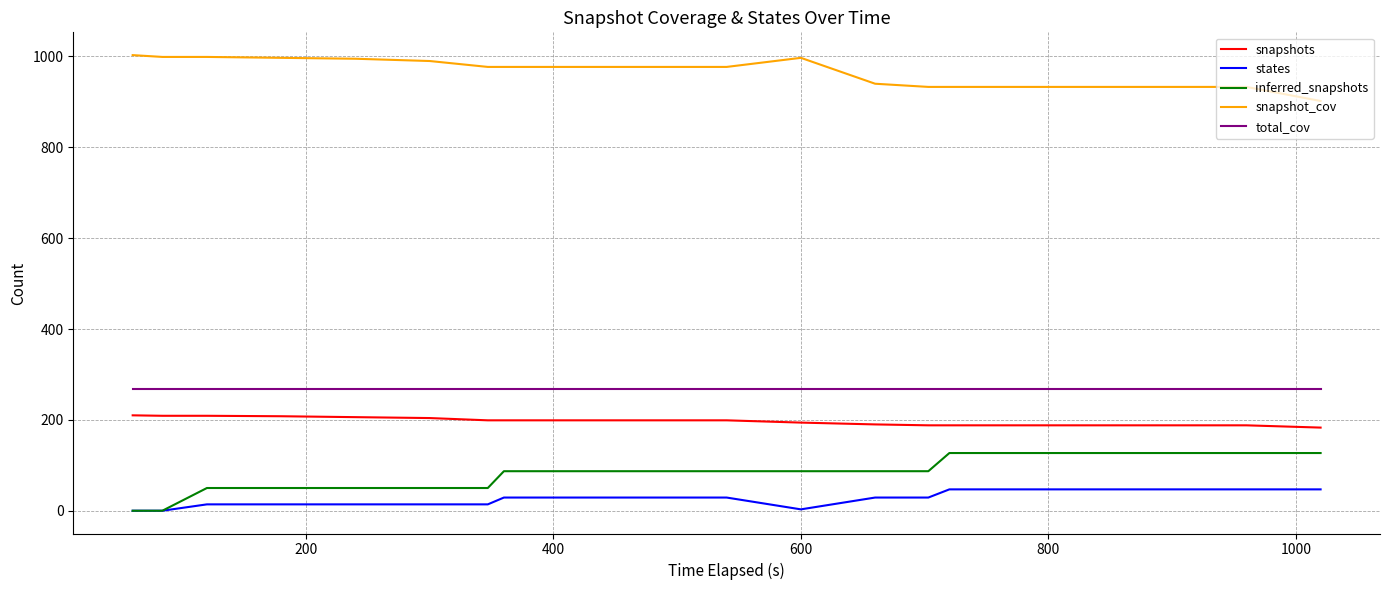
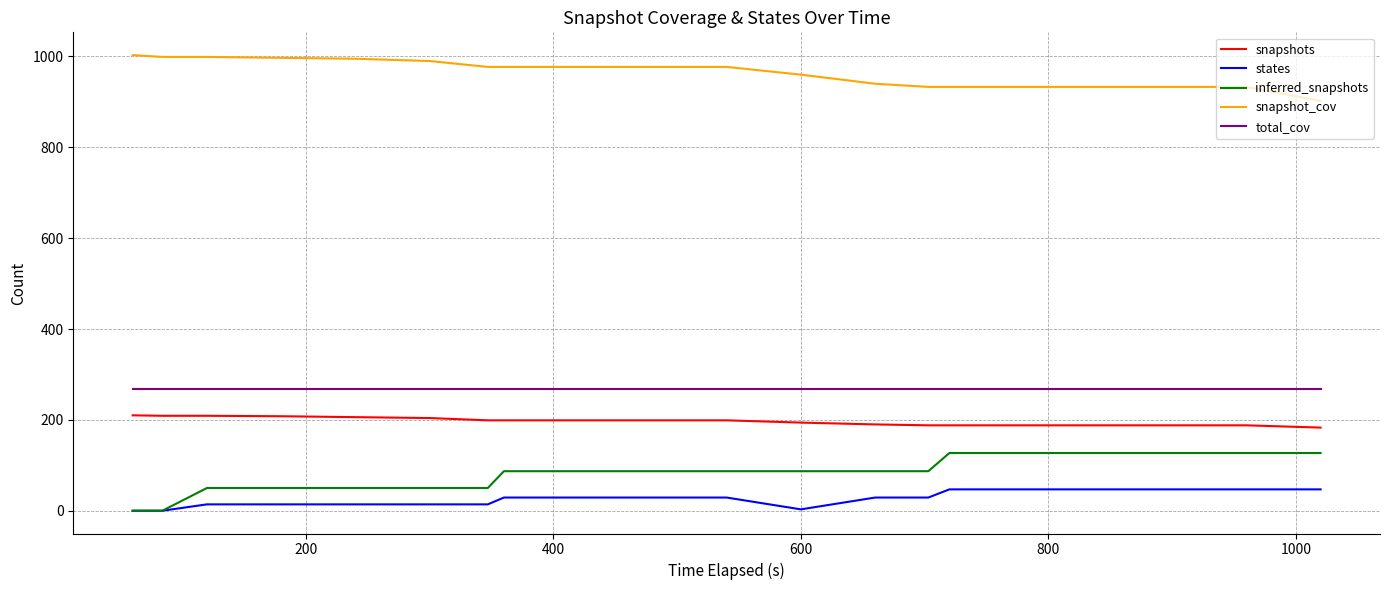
  {
    "snapshots": {
      "600": 190
    },
    "states": {
      "600": 0
    },
    "inferred_snapshots": {
      "600": 90
    },
    "snapshot_cov": {
-     "600": 1000
+     "600": 960
    },
    "total_cov": {
      "600": 270
    }
  }
